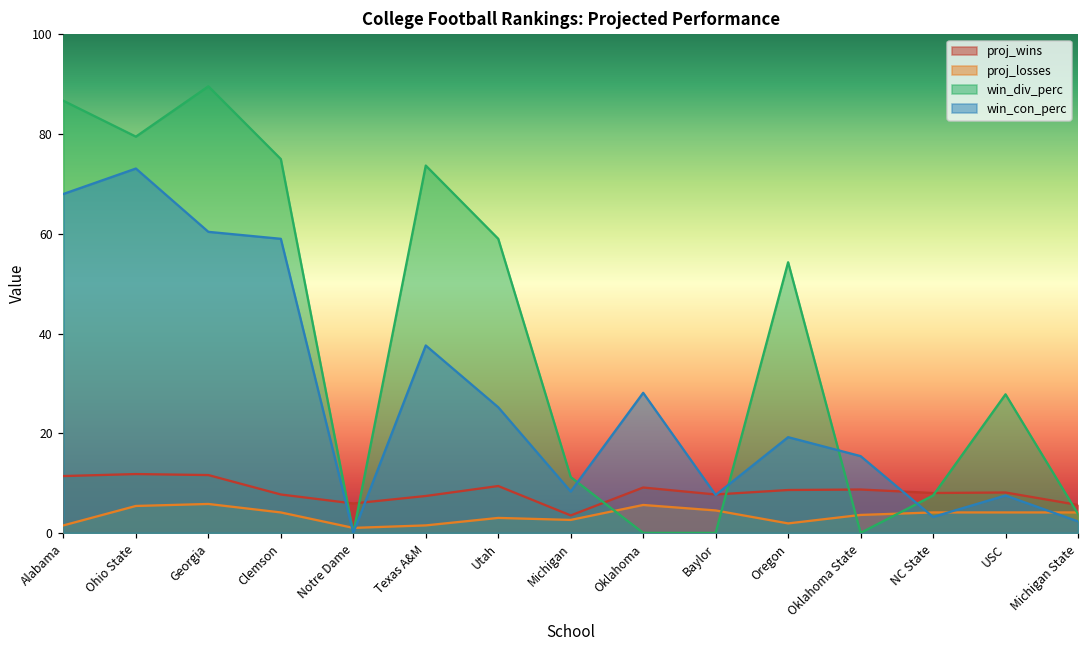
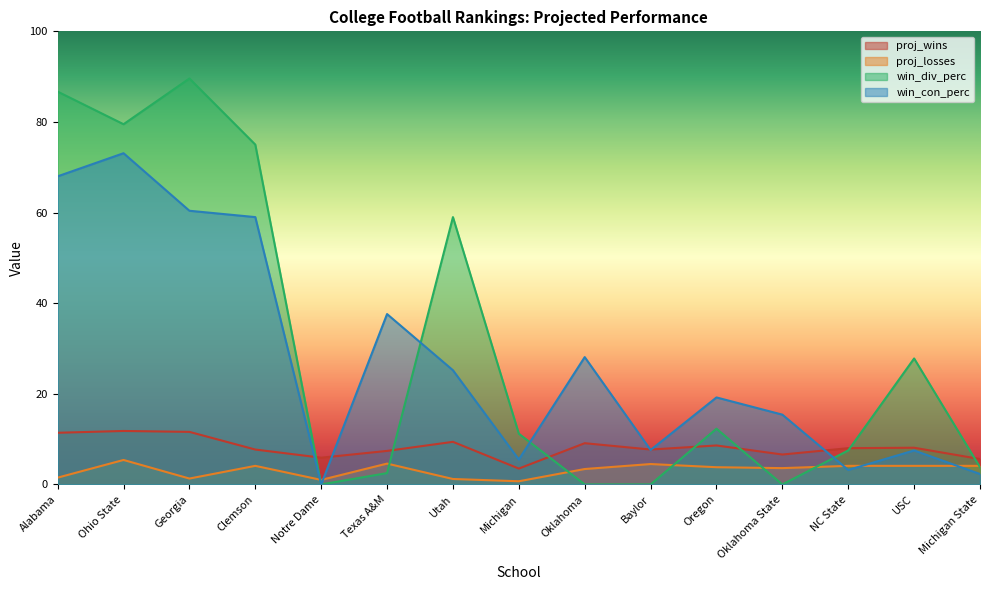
  {
    "proj_wins": {
      "Alabama": 11,
      "Ohio State": 12,
      "Georgia": 12,
      "Clemson": 8,
      "Notre Dame": 6,
      "Texas A&M": 7,
      "Utah": 9,
      "Michigan": 4,
      "Oklahoma": 9,
      "Oregon": 9,
-     "Oklahoma State": 9,
+     "Oklahoma State": 7,
      "USC": 8,
      "Michigan State": 6
    },
    "proj_losses": {
      "Alabama": 2,
      "Ohio State": 5,
-     "Georgia": 6,
+     "Georgia": 1,
      "Clemson": 4,
      "Notre Dame": 1,
-     "Texas A&M": 2,
-     "Utah": 3,
-     "Michigan": 3,
-     "Oklahoma": 6,
+     "Texas A&M": 5,
+     "Utah": 1,
+     "Michigan": 1,
+     "Oklahoma": 3,
      "Baylor": 5,
-     "Oregon": 2,
+     "Oregon": 4,
      "Oklahoma State": 4,
      "NC State": 4,
      "USC": 4
    },
    "win_div_perc": {
      "Alabama": 87,
      "Ohio State": 80,
      "Georgia": 90,
      "Clemson": 75,
-     "Texas A&M": 74,
+     "Texas A&M": 3,
      "Utah": 59,
      "Michigan": 11,
      "Oklahoma": 0,
      "Baylor": 0,
-     "Oregon": 54,
+     "Oregon": 12,
      "Oklahoma State": 0,
      "USC": 28
    },
    "win_con_perc": {
      "Alabama": 68,
      "Ohio State": 73,
      "Georgia": 60,
      "Clemson": 59,
      "Texas A&M": 38,
      "Utah": 25,
-     "Michigan": 8,
+     "Michigan": 6,
      "Oklahoma": 28,
      "Oregon": 19,
      "Oklahoma State": 15,
      "NC State": 3,
      "USC": 8,
      "Michigan State": 2
    }
  }
